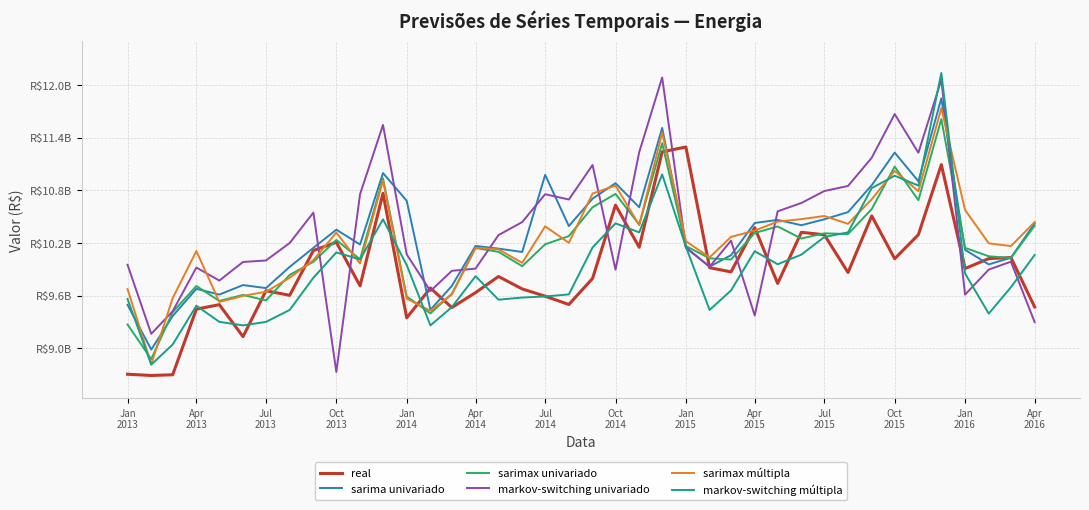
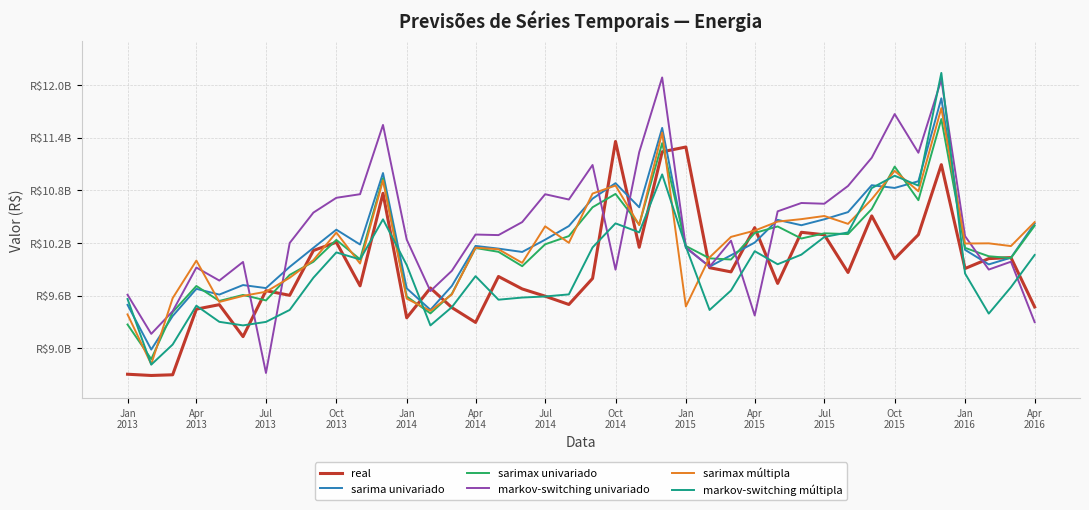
  {
    "real": {
      "Jan 2013": "R$8700000000",
      "Apr 2013": "R$9400000000",
      "Jan 2014": "R$9300000000",
-     "Apr 2014": "R$9600000000",
-     "Oct 2014": "R$10600000000",
+     "Apr 2014": "R$9300000000",
+     "Oct 2014": "R$11400000000",
      "Jan 2015": "R$11300000000",
      "Apr 2015": "R$10400000000",
      "Oct 2015": "R$10000000000",
      "Jan 2016": "R$9900000000",
      "Apr 2016": "R$9500000000"
    },
    "sarima univariado": {
      "Jan 2013": "R$9500000000",
      "Apr 2013": "R$9700000000",
      "Jul 2013": "R$9700000000",
      "Oct 2013": "R$10400000000",
-     "Jan 2014": "R$10700000000",
-     "Jul 2014": "R$11000000000",
-     "Apr 2015": "R$10400000000",
+     "Jan 2014": "R$9700000000",
+     "Jul 2014": "R$10200000000",
+     "Apr 2015": "R$10200000000",
      "Jul 2015": "R$10500000000",
-     "Oct 2015": "R$11200000000"
+     "Oct 2015": "R$10800000000"
    },
    "markov-switching univariado": {
-     "Jan 2013": "R$10000000000",
+     "Jan 2013": "R$9600000000",
      "Apr 2013": "R$9900000000",
-     "Jul 2013": "R$10000000000",
-     "Oct 2013": "R$8700000000",
-     "Jan 2014": "R$10100000000",
-     "Apr 2014": "R$9900000000",
+     "Jul 2013": "R$8700000000",
+     "Oct 2013": "R$10700000000",
+     "Jan 2014": "R$10200000000",
+     "Apr 2014": "R$10300000000",
      "Jul 2014": "R$10800000000",
      "Oct 2014": "R$9900000000",
      "Apr 2015": "R$9400000000",
-     "Jul 2015": "R$10800000000",
+     "Jul 2015": "R$10600000000",
      "Oct 2015": "R$11700000000",
-     "Jan 2016": "R$9600000000",
+     "Jan 2016": "R$10300000000",
      "Apr 2016": "R$9300000000"
    },
    "sarimax múltipla": {
-     "Jan 2013": "R$9700000000",
-     "Apr 2013": "R$10100000000",
+     "Jan 2013": "R$9400000000",
+     "Apr 2013": "R$10000000000",
      "Oct 2013": "R$10300000000",
      "Jul 2014": "R$10400000000",
-     "Jan 2015": "R$10200000000",
+     "Jan 2015": "R$9500000000",
      "Jul 2015": "R$10500000000",
      "Oct 2015": "R$11000000000",
-     "Jan 2016": "R$10600000000"
+     "Jan 2016": "R$10200000000"
    }
  }
